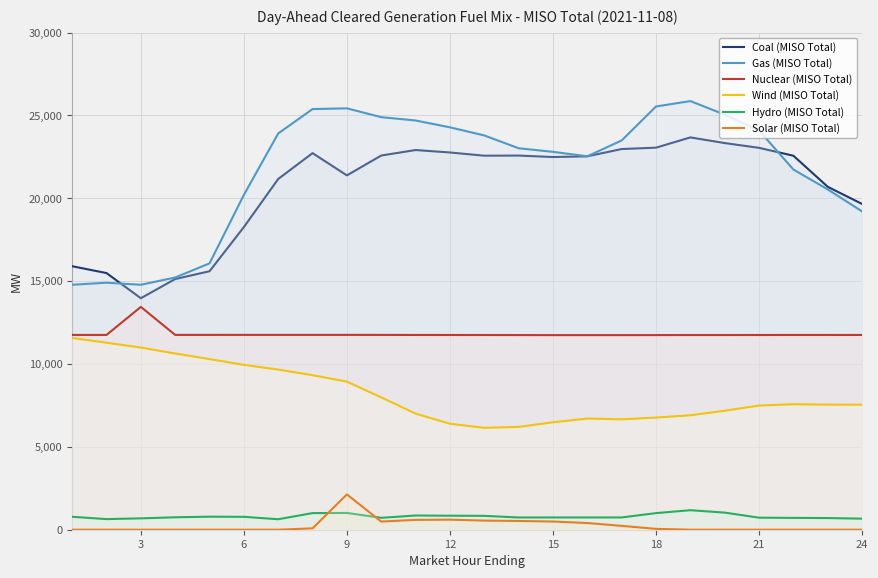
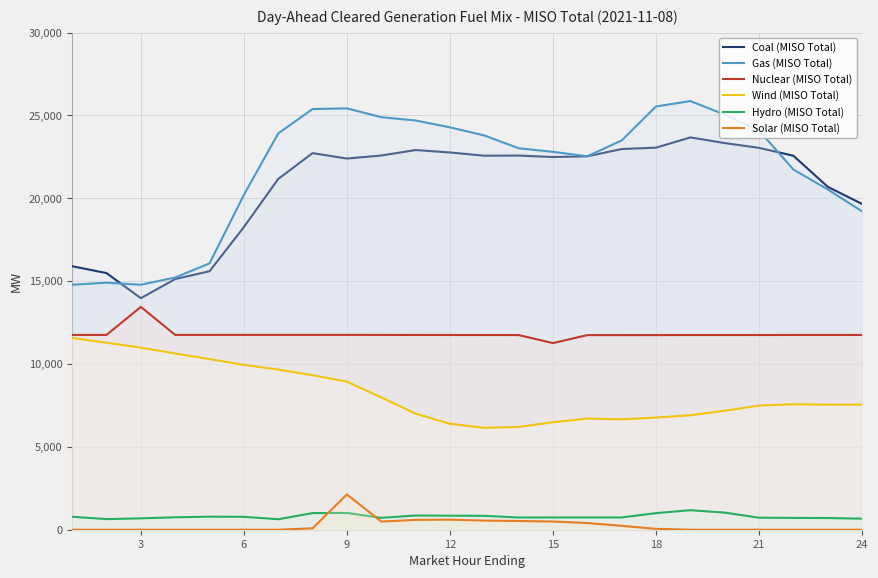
  {
    "Coal (MISO Total)": {
      "3": "14,000",
      "6": "18,300",
-     "9": "21,400",
+     "9": "22,400",
      "12": "22,800",
      "15": "22,500",
      "18": "23,100",
      "21": "23,000",
      "24": "19,700"
    },
    "Gas (MISO Total)": {
      "3": "14,800",
      "6": "20,200",
      "9": "25,400",
      "12": "24,300",
      "15": "22,800",
      "18": "25,500",
      "24": "19,200"
    },
    "Nuclear (MISO Total)": {
      "3": "13,400",
      "6": "11,800",
      "9": "11,800",
      "12": "11,800",
-     "15": "11,700",
+     "15": "11,300",
      "18": "11,700",
      "21": "11,700",
      "24": "11,800"
    },
    "Wind (MISO Total)": {
      "3": "11,000",
      "6": "9,900",
      "9": "8,900",
      "12": "6,400",
      "15": "6,500",
      "18": "6,800",
      "21": "7,500",
      "24": "7,500"
    },
    "Hydro (MISO Total)": {
      "3": "700",
      "6": "800",
      "9": "1,000",
      "12": "800",
      "15": "700",
      "18": "1,000",
      "21": "700",
      "24": "700"
    },
    "Solar (MISO Total)": {
      "3": "0",
      "6": "0",
      "9": "2,100",
      "12": "600",
      "15": "500",
      "18": "100",
      "21": "0",
      "24": "0"
    }
  }
